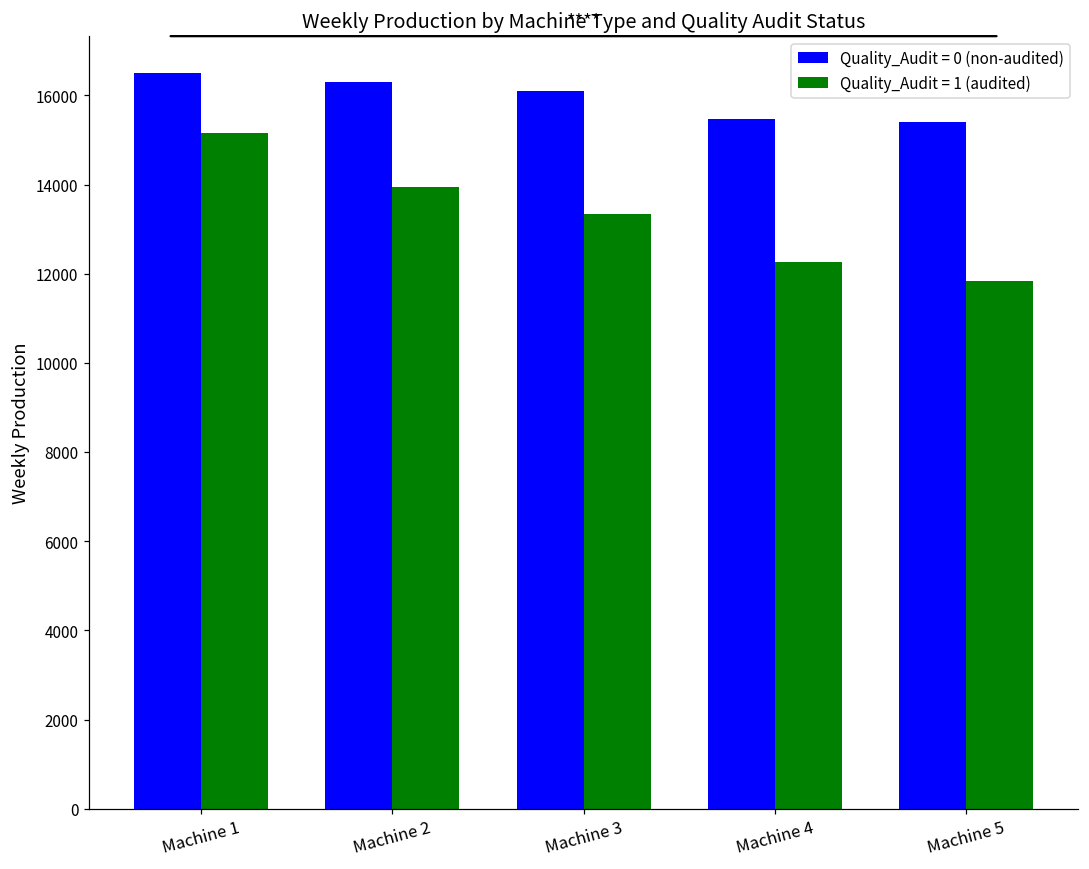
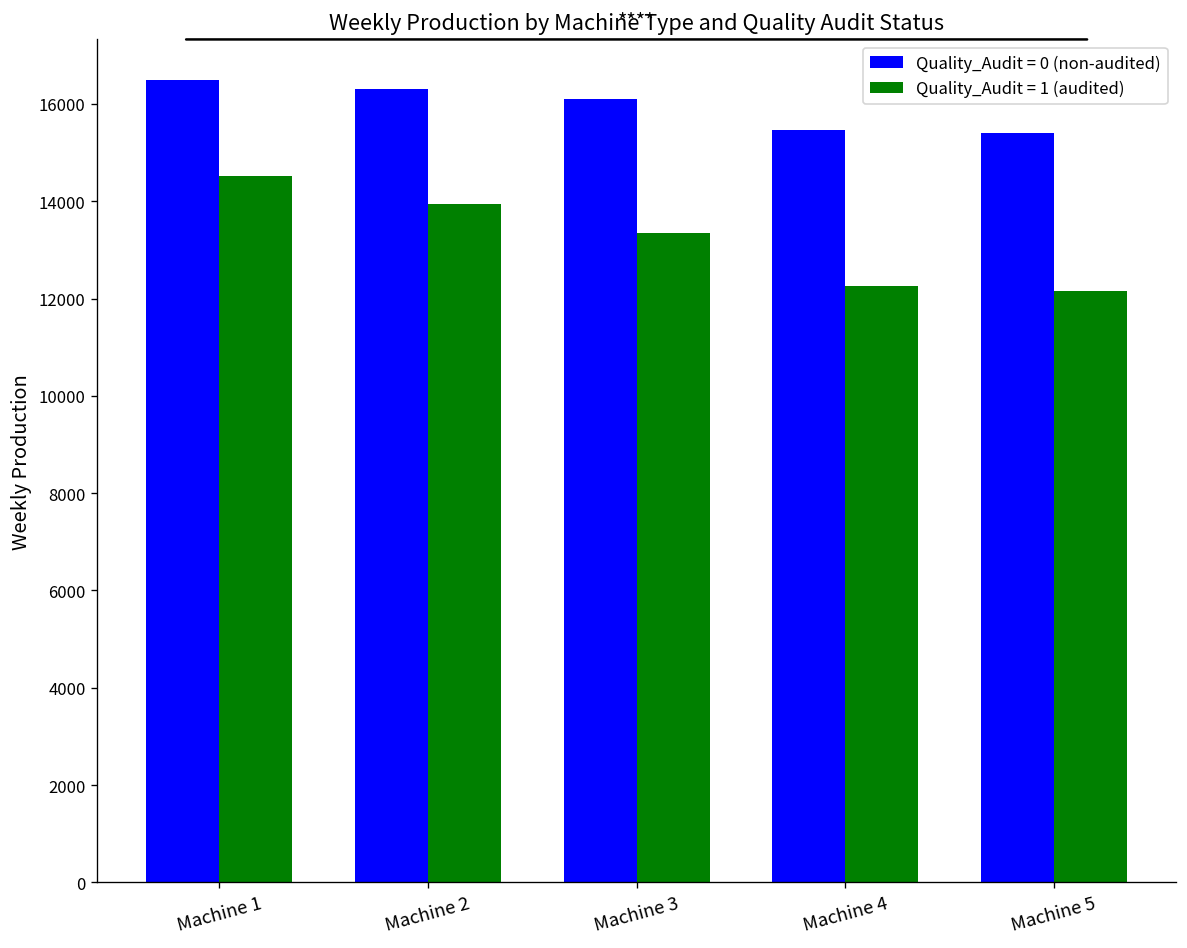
  {
    "Quality_Audit = 0 (non-audited)": {
      "Machine 1": 16500,
      "Machine 2": 16300,
      "Machine 3": 16100,
      "Machine 4": 15500,
      "Machine 5": 15400
    },
    "Quality_Audit = 1 (audited)": {
-     "Machine 1": 15200,
+     "Machine 1": 14500,
      "Machine 2": 13900,
      "Machine 3": 13300,
      "Machine 4": 12300,
-     "Machine 5": 11800
+     "Machine 5": 12200
    }
  }
